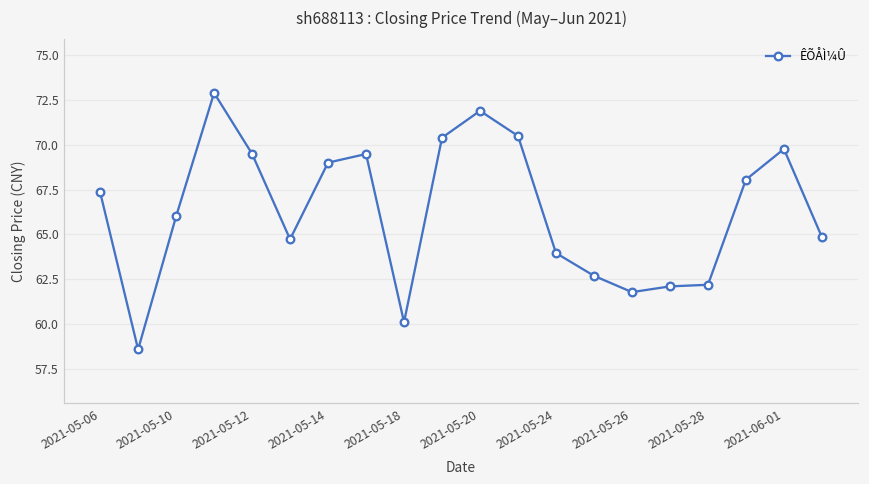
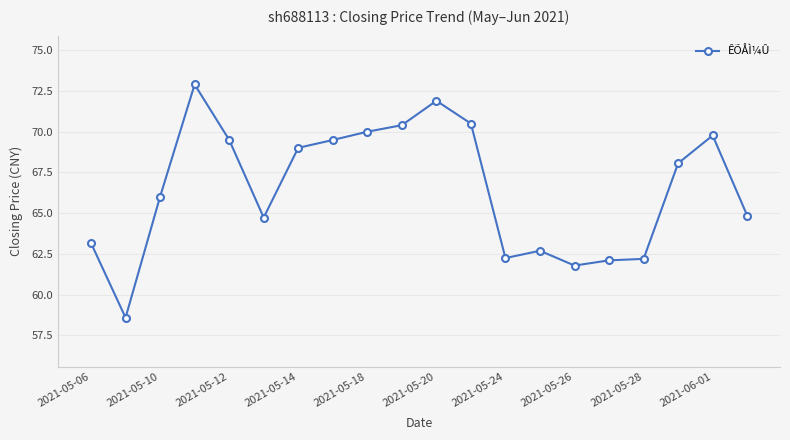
  {
-   "2021-05-06": 67.4,
+   "2021-05-06": 63.2,
    "2021-05-10": 66.0,
    "2021-05-12": 69.5,
    "2021-05-14": 69.0,
-   "2021-05-18": 60.1,
+   "2021-05-18": 70.0,
    "2021-05-20": 71.9,
-   "2021-05-24": 64.0,
+   "2021-05-24": 62.2,
    "2021-05-26": 61.8,
    "2021-05-28": 62.2,
    "2021-06-01": 69.8
  }
